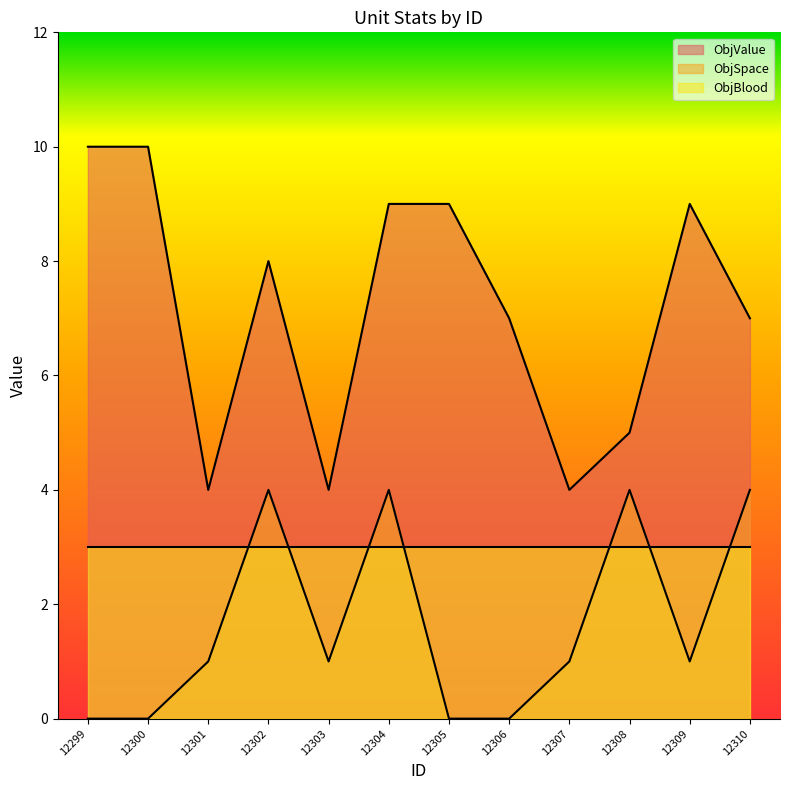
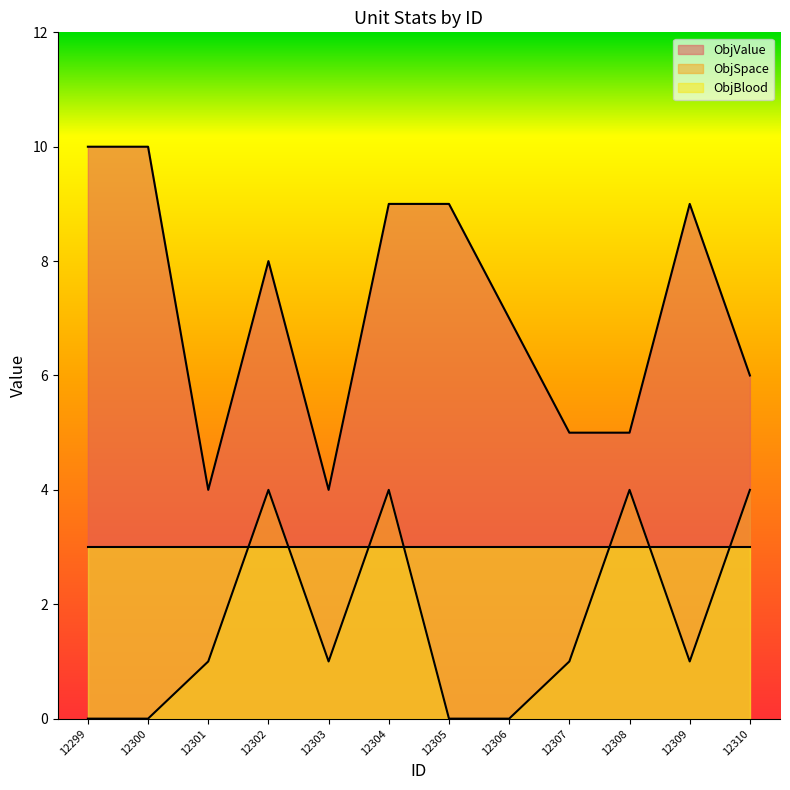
  {
    "ObjValue": {
      "12299": 10,
      "12300": 10,
      "12301": 4,
      "12302": 8,
      "12303": 4,
      "12304": 9,
      "12305": 9,
      "12306": 7,
-     "12307": 4,
+     "12307": 5,
      "12308": 5,
      "12309": 9,
-     "12310": 7
+     "12310": 6
    }
  }
